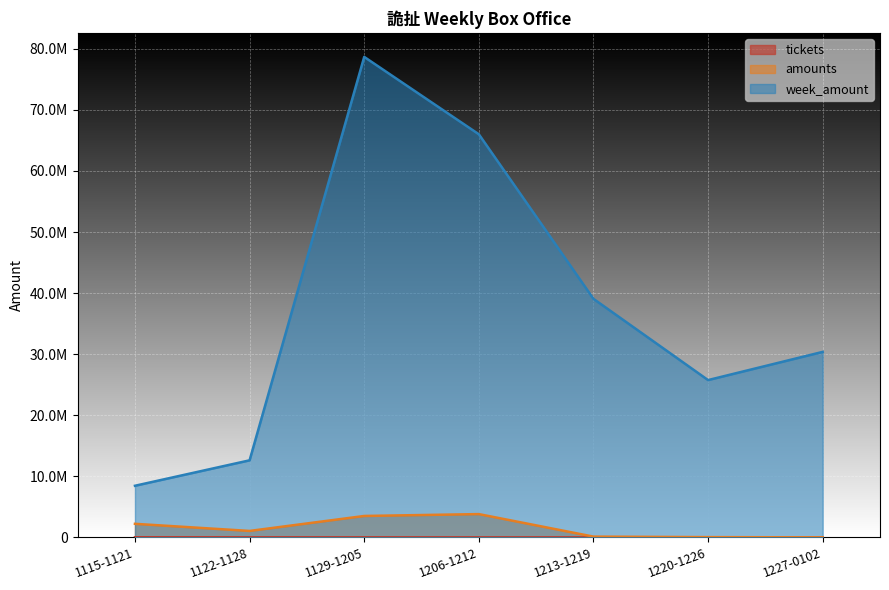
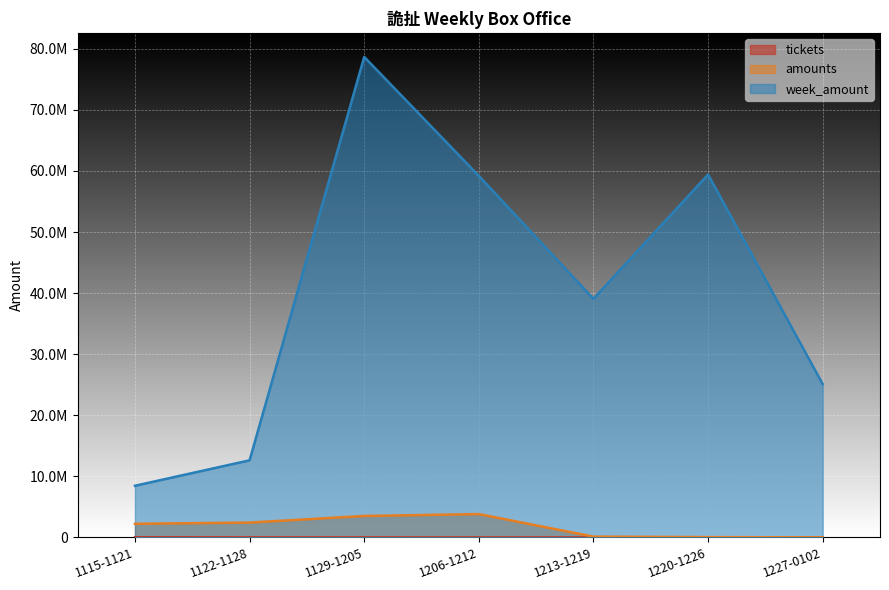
  {
    "tickets": {
      "1115-1121": 0,
      "1122-1128": 0,
      "1129-1205": 0,
      "1206-1212": 0
    },
    "amounts": {
      "1115-1121": 2000000,
-     "1122-1128": 1000000,
+     "1122-1128": 2000000,
      "1129-1205": 4000000,
      "1206-1212": 4000000
    },
    "week_amount": {
      "1115-1121": 8000000,
      "1122-1128": 13000000,
      "1129-1205": 79000000,
-     "1206-1212": 66000000,
+     "1206-1212": 59000000,
      "1213-1219": 39000000,
-     "1220-1226": 26000000,
-     "1227-0102": 30000000
+     "1220-1226": 59000000,
+     "1227-0102": 25000000
    }
  }
